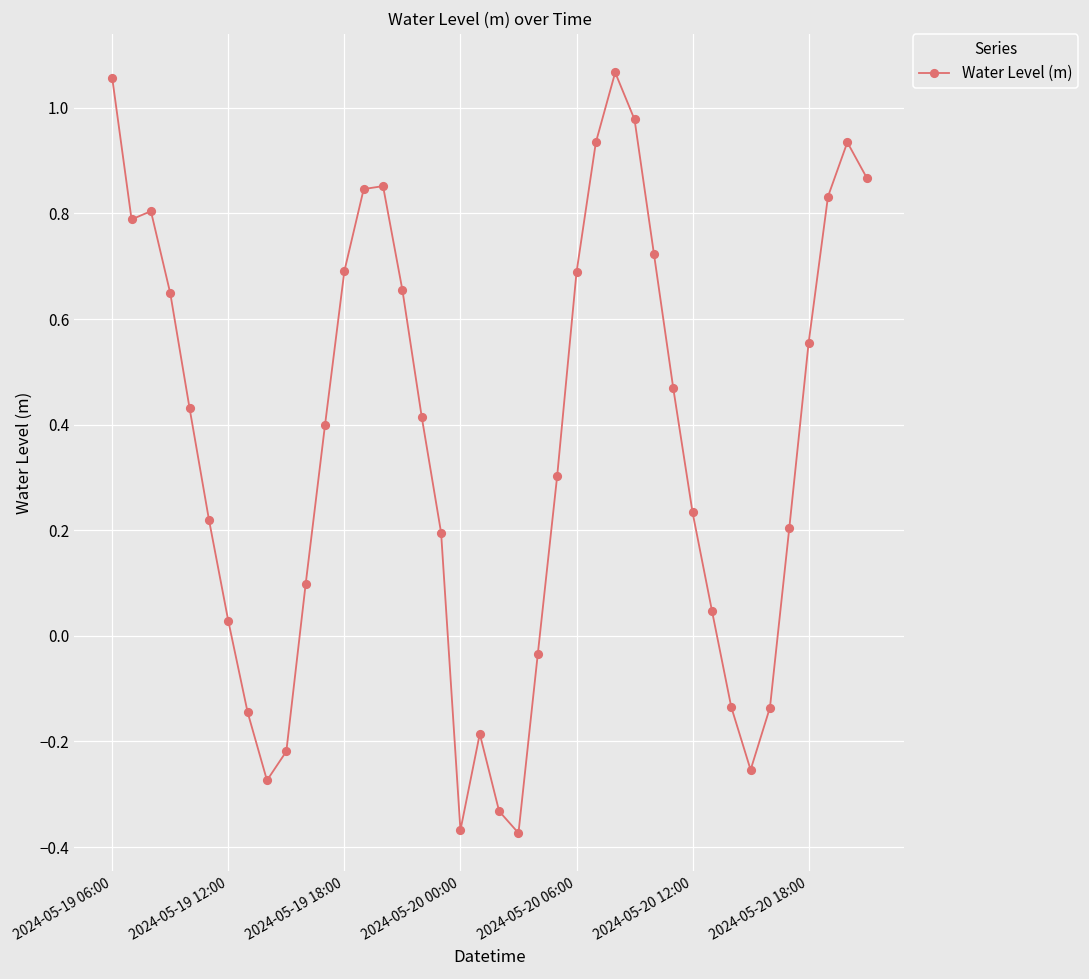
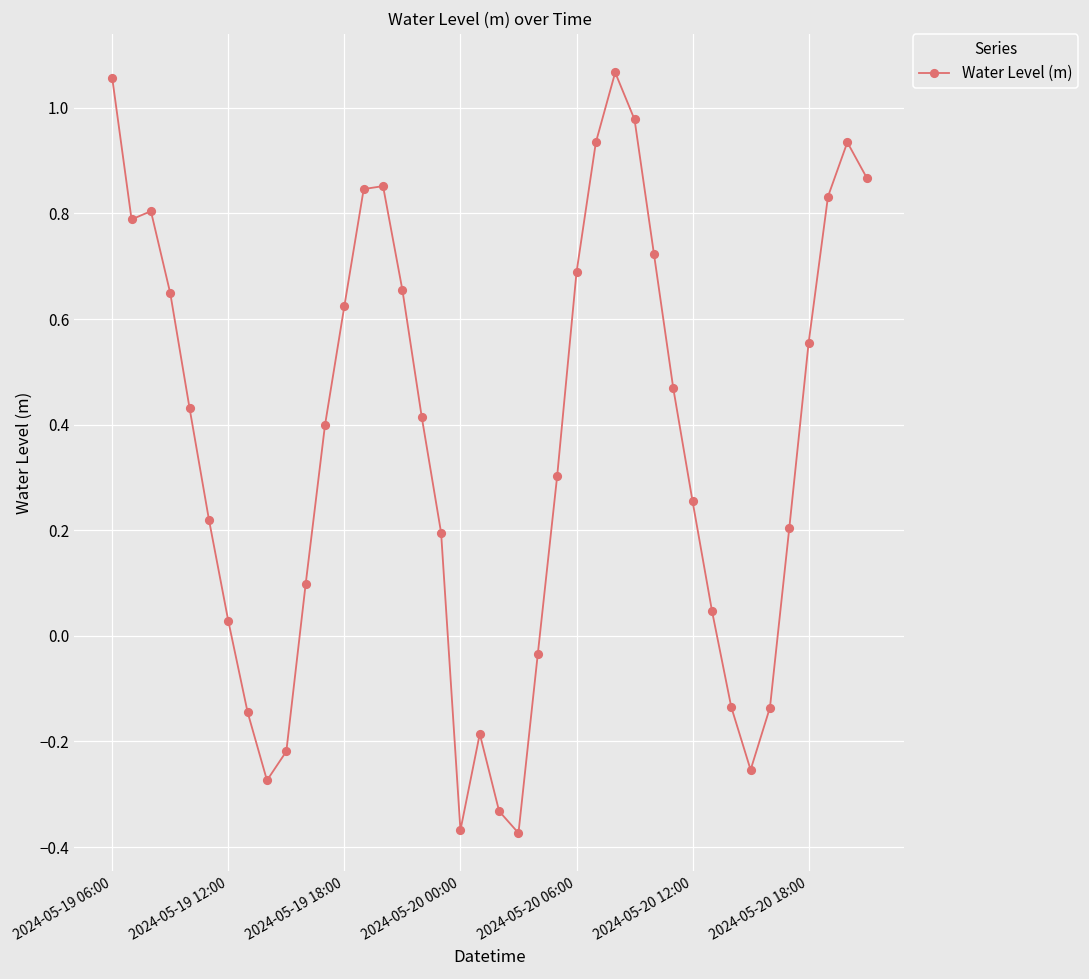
  {
    "2024-05-19 06:00": 1.06,
    "2024-05-19 12:00": 0.03,
-   "2024-05-19 18:00": 0.69,
+   "2024-05-19 18:00": 0.62,
    "2024-05-20 00:00": -0.37,
    "2024-05-20 06:00": 0.69,
-   "2024-05-20 12:00": 0.23,
+   "2024-05-20 12:00": 0.25,
    "2024-05-20 18:00": 0.56
  }
